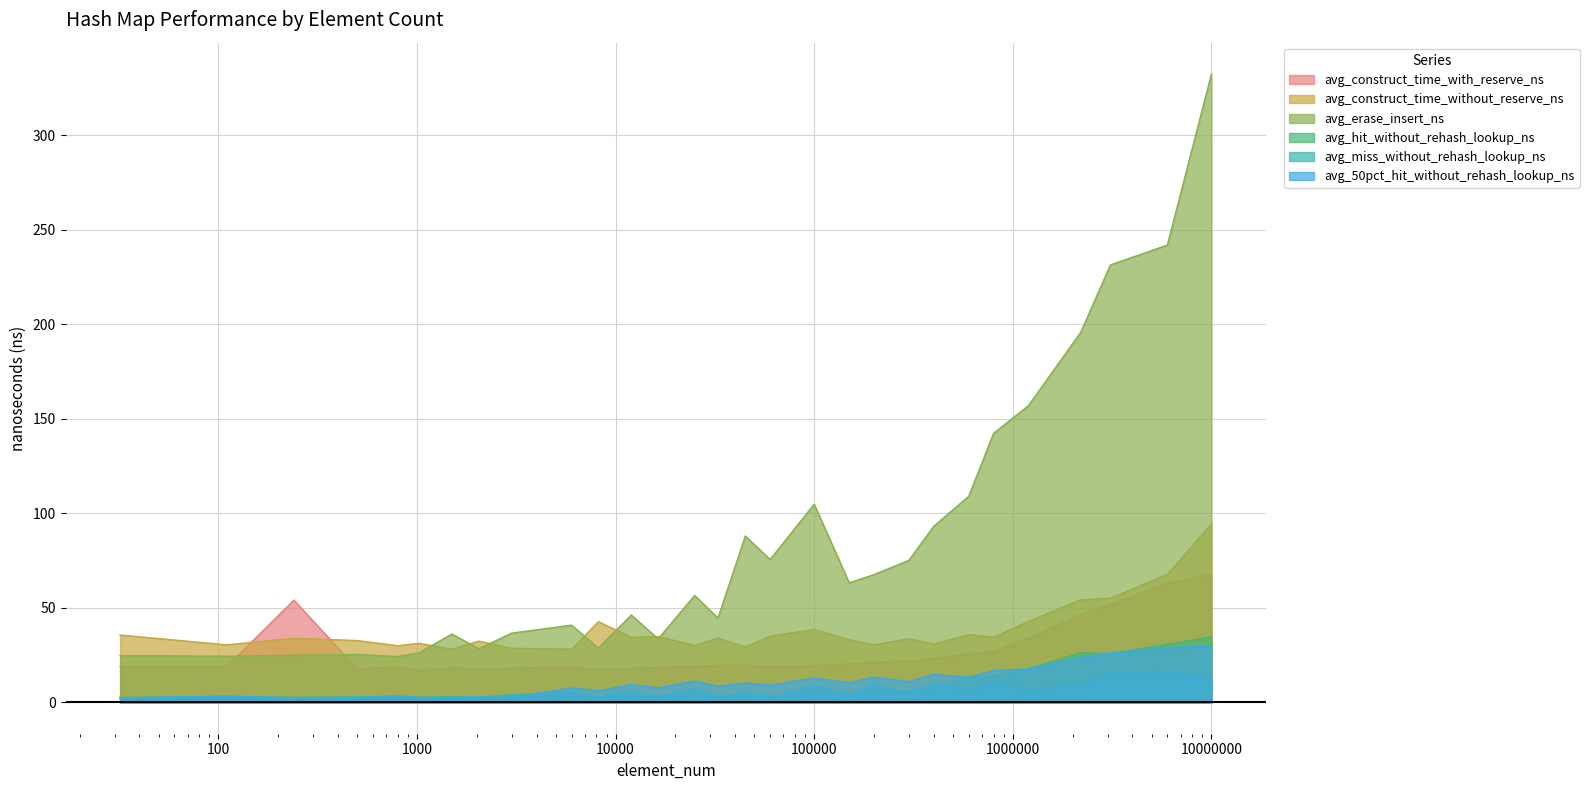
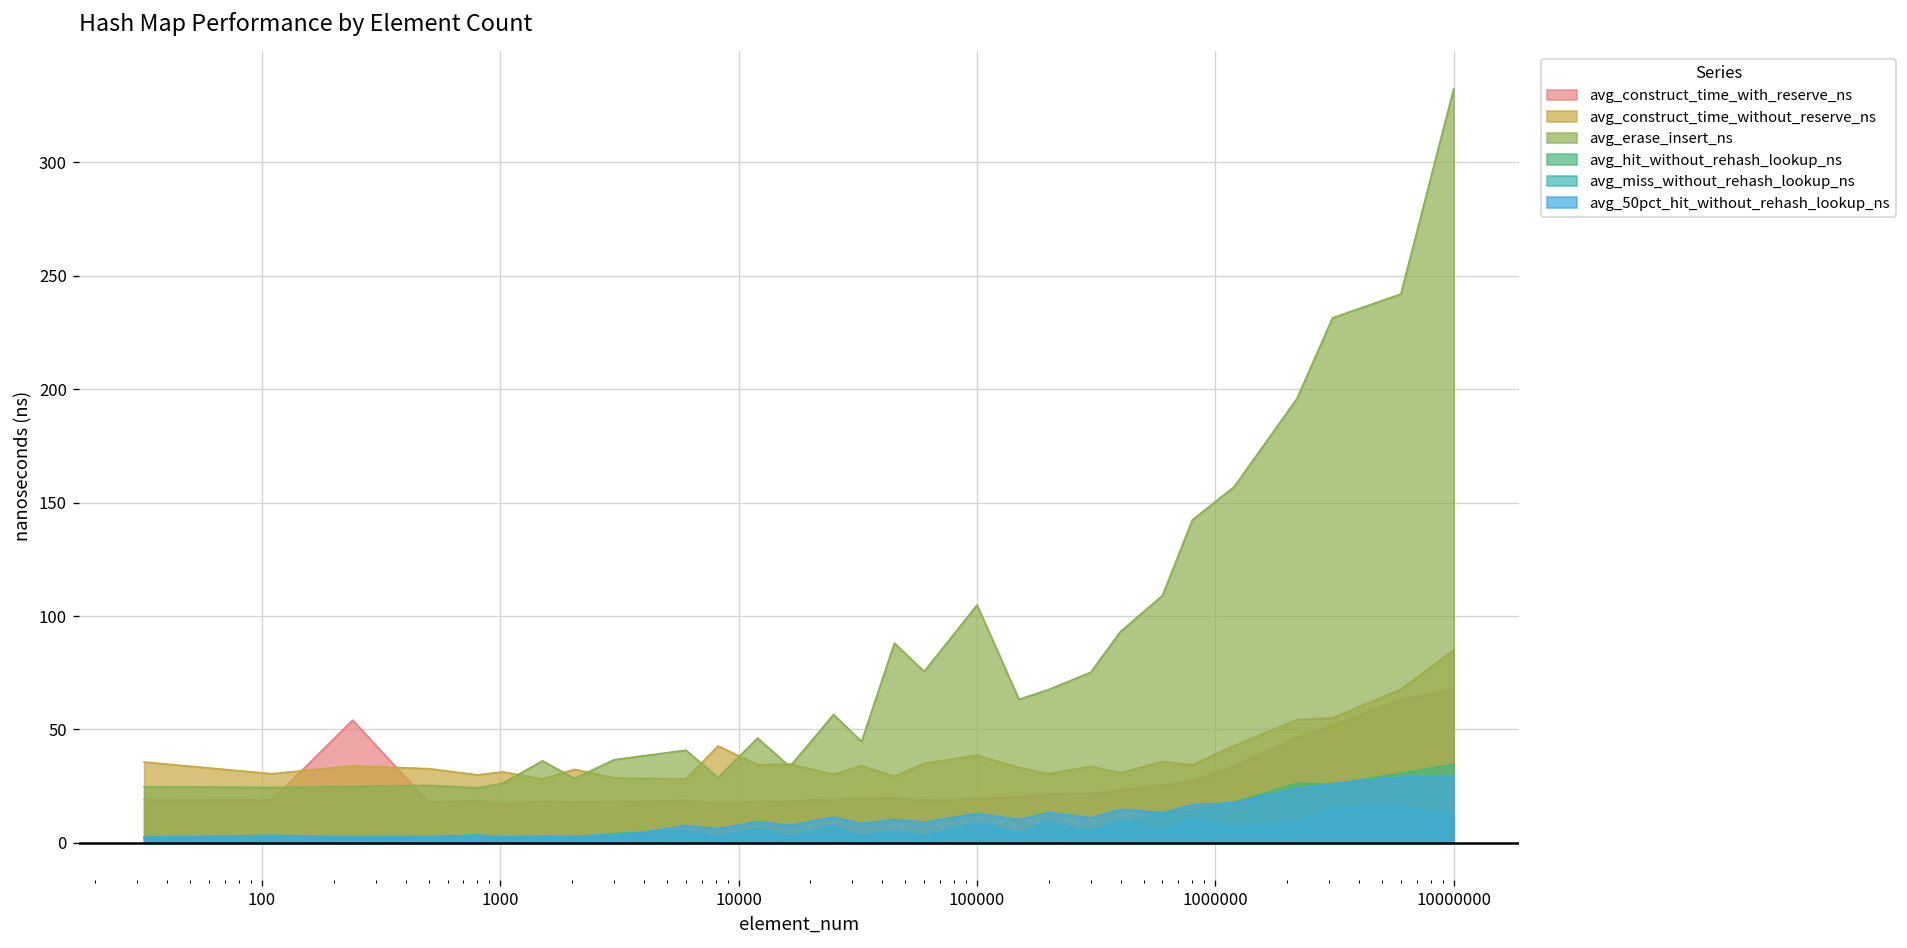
  {
    "avg_construct_time_with_reserve_ns": {
      "100000": 19,
      "10000000": 68
    },
    "avg_construct_time_without_reserve_ns": {
      "100000": 39,
-     "10000000": 94
+     "10000000": 85
    },
    "avg_erase_insert_ns": {
      "100000": 105,
      "10000000": 332
    }
  }
